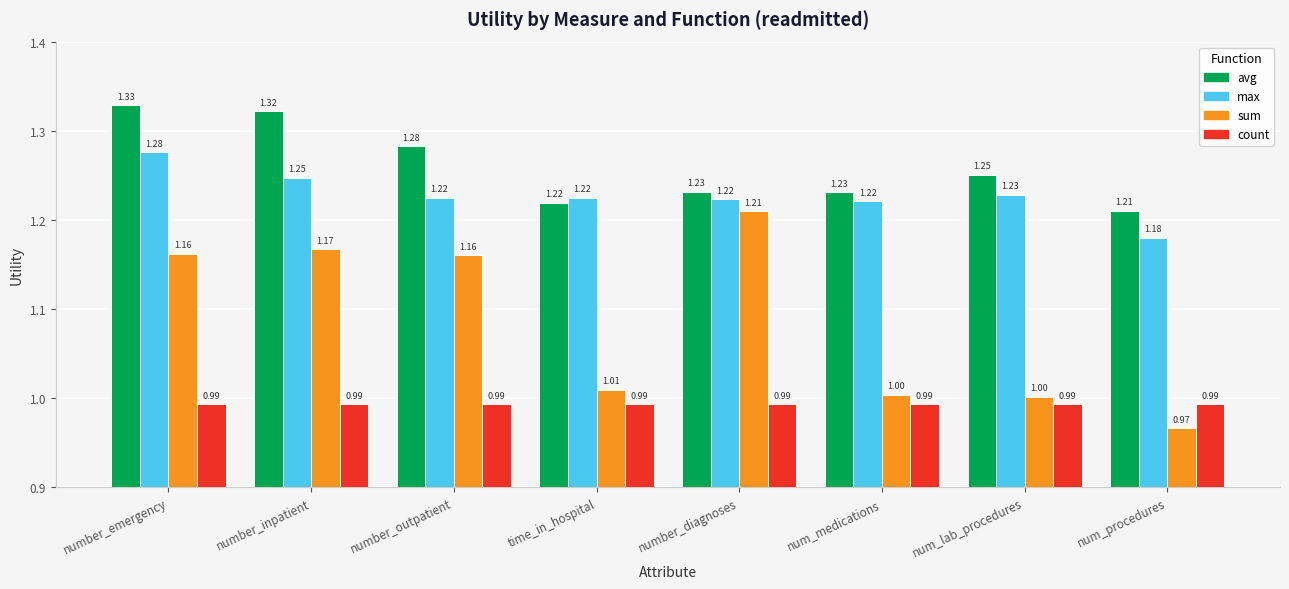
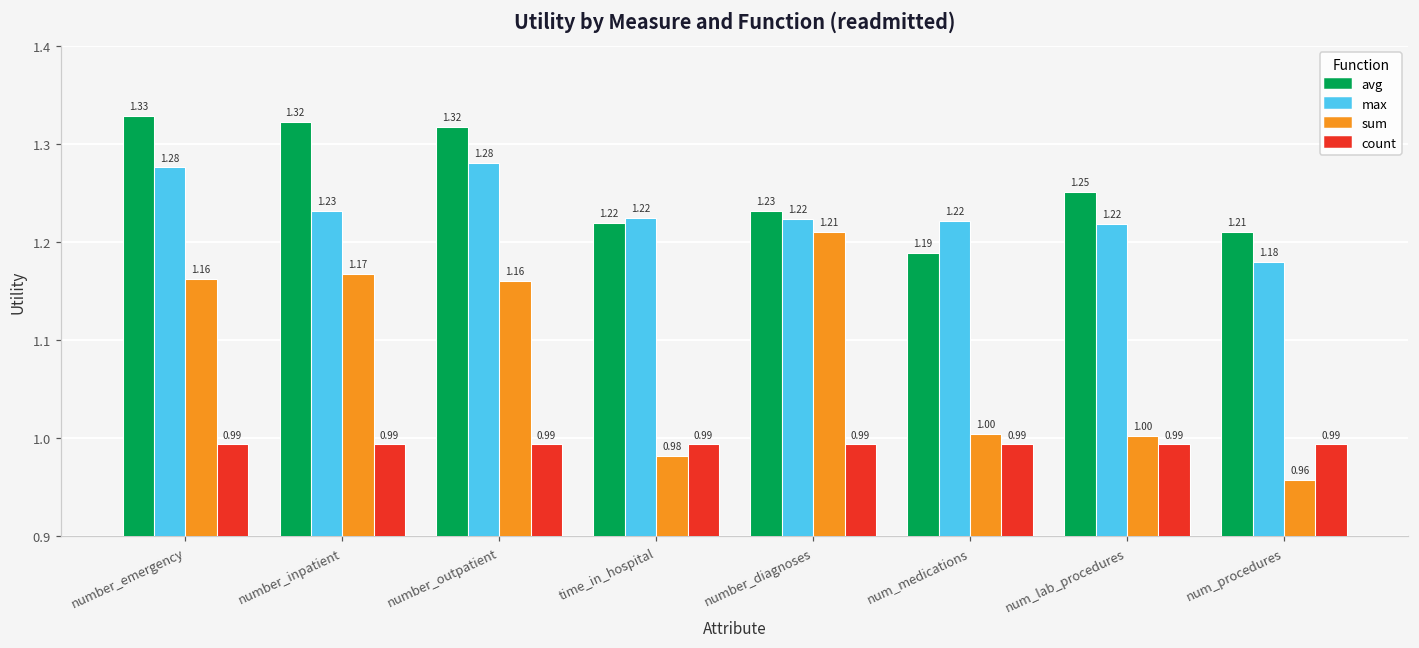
  {
    "avg": {
      "number_emergency": 1.33,
      "number_inpatient": 1.32,
-     "number_outpatient": 1.28,
+     "number_outpatient": 1.32,
      "time_in_hospital": 1.22,
      "number_diagnoses": 1.23,
-     "num_medications": 1.23,
+     "num_medications": 1.19,
      "num_lab_procedures": 1.25,
      "num_procedures": 1.21
    },
    "max": {
      "number_emergency": 1.28,
-     "number_inpatient": 1.25,
-     "number_outpatient": 1.22,
+     "number_inpatient": 1.23,
+     "number_outpatient": 1.28,
      "time_in_hospital": 1.22,
      "number_diagnoses": 1.22,
      "num_medications": 1.22,
-     "num_lab_procedures": 1.23,
+     "num_lab_procedures": 1.22,
      "num_procedures": 1.18
    },
    "sum": {
      "number_emergency": 1.16,
      "number_inpatient": 1.17,
      "number_outpatient": 1.16,
-     "time_in_hospital": 1.01,
+     "time_in_hospital": 0.98,
      "number_diagnoses": 1.21,
      "num_medications": 1.00,
      "num_lab_procedures": 1.00,
-     "num_procedures": 0.97
+     "num_procedures": 0.96
    },
    "count": {
      "number_emergency": 0.99,
      "number_inpatient": 0.99,
      "number_outpatient": 0.99,
      "time_in_hospital": 0.99,
      "number_diagnoses": 0.99,
      "num_medications": 0.99,
      "num_lab_procedures": 0.99,
      "num_procedures": 0.99
    }
  }
